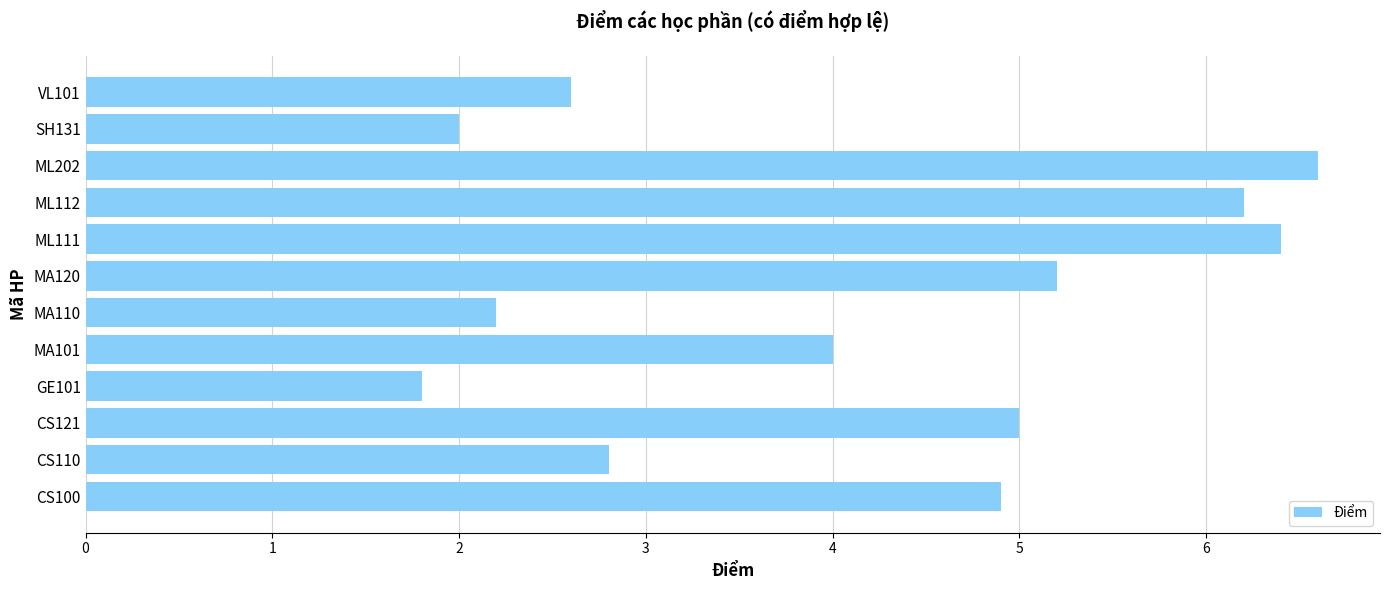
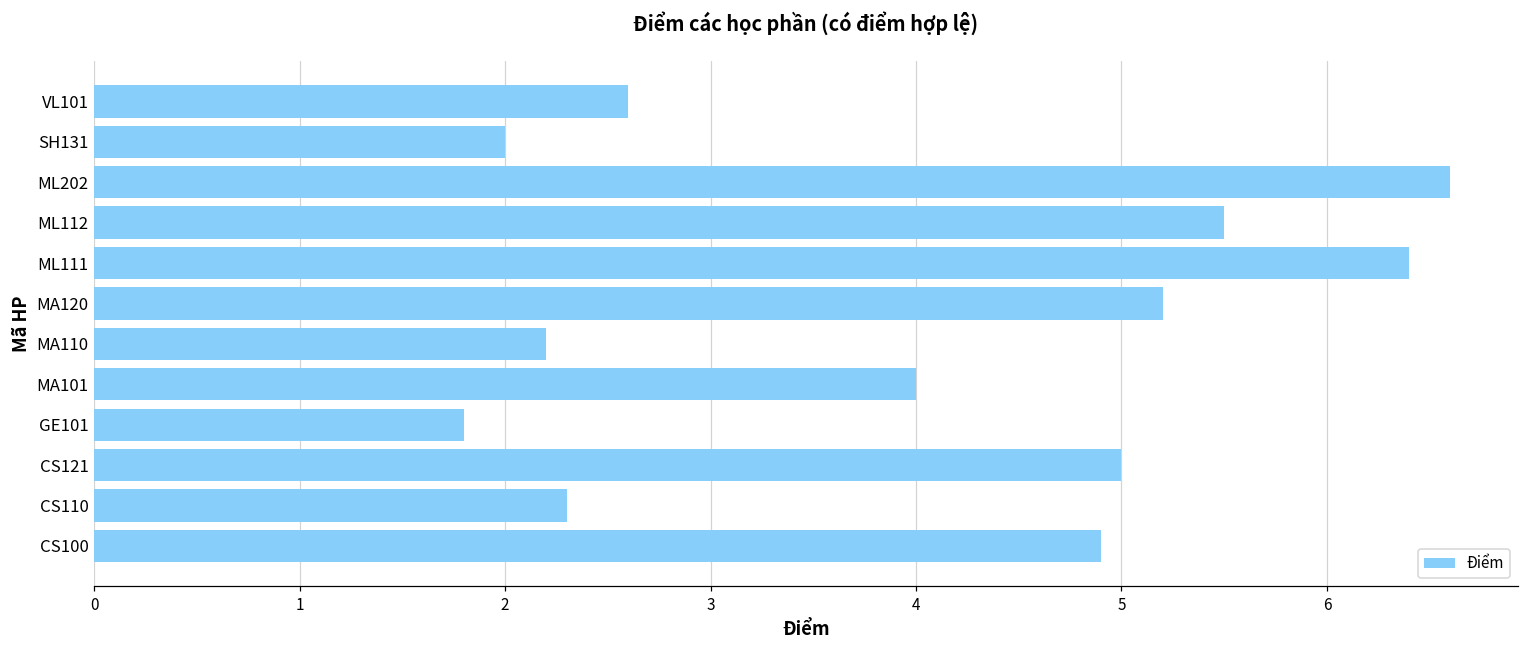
  {
    "VL101": 2.6,
    "SH131": 2.0,
    "ML202": 6.6,
-   "ML112": 6.2,
+   "ML112": 5.5,
    "ML111": 6.4,
    "MA120": 5.2,
    "MA110": 2.2,
    "MA101": 4.0,
    "GE101": 1.8,
    "CS121": 5.0,
-   "CS110": 2.8,
+   "CS110": 2.3,
    "CS100": 4.9
  }
